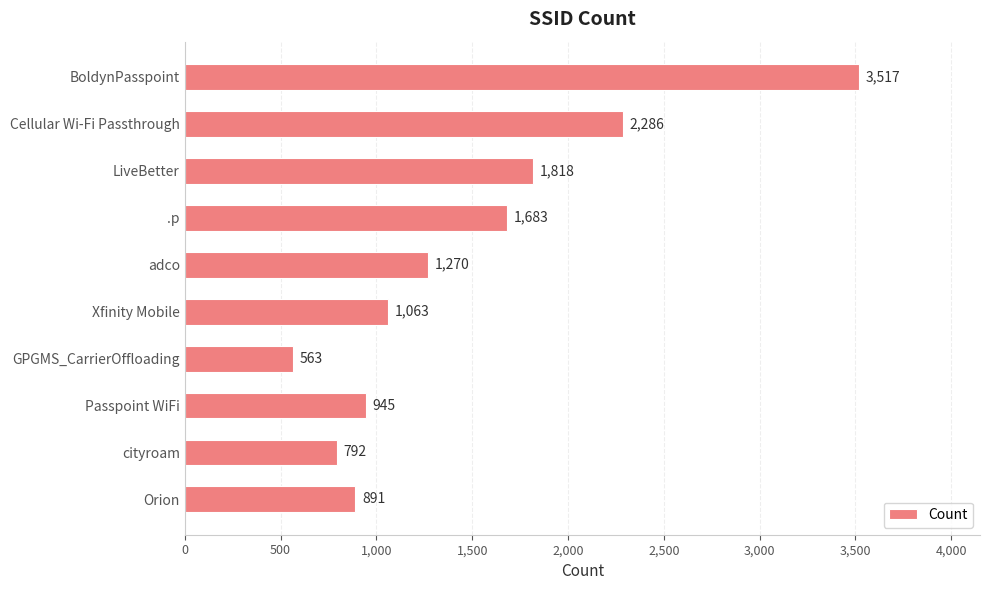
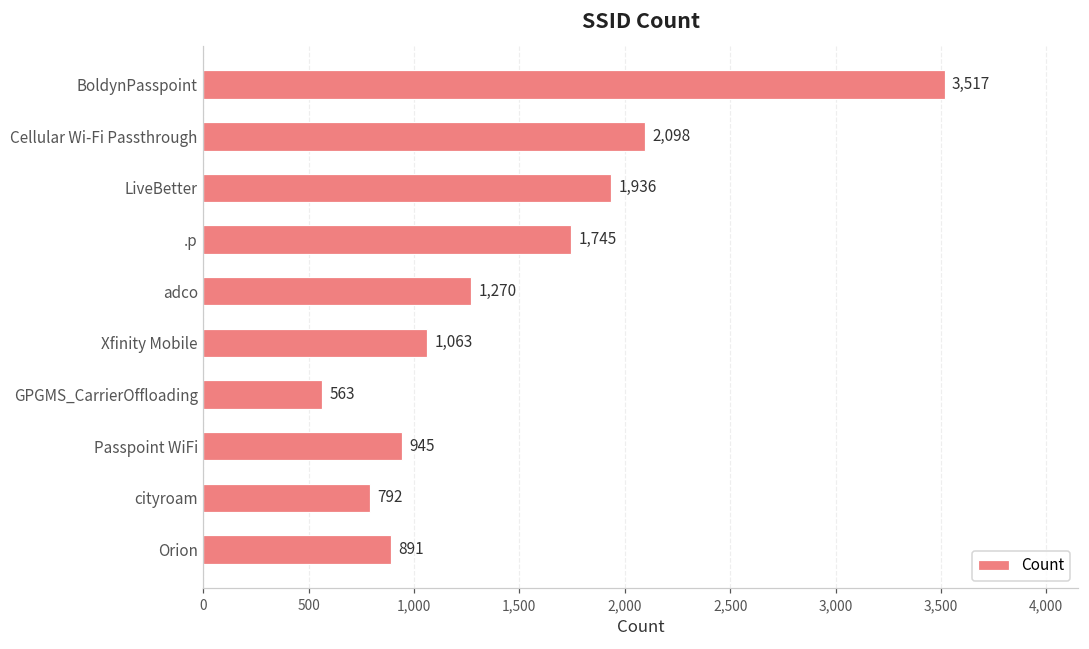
  {
    "BoldynPasspoint": "3,517",
-   "Cellular Wi-Fi Passthrough": "2,286",
-   "LiveBetter": "1,818",
-   ".p": "1,683",
+   "Cellular Wi-Fi Passthrough": "2,098",
+   "LiveBetter": "1,936",
+   ".p": "1,745",
    "adco": "1,270",
    "Xfinity Mobile": "1,063",
    "GPGMS_CarrierOffloading": "563",
    "Passpoint WiFi": "945",
    "cityroam": "792",
    "Orion": "891"
  }
